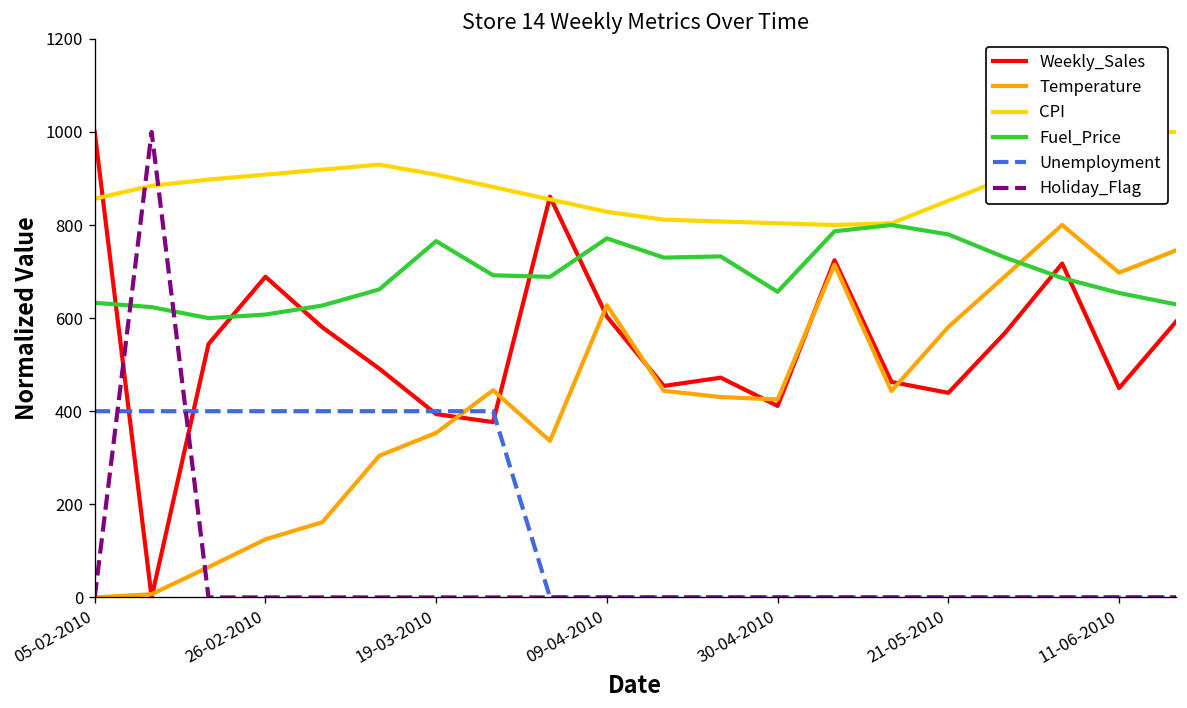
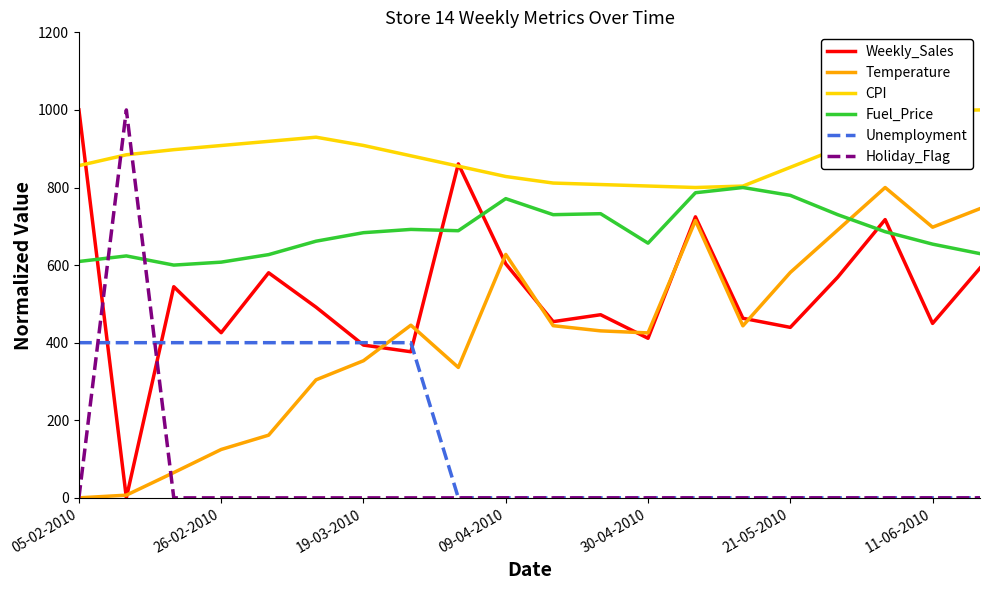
  {
    "Weekly_Sales": {
      "05-02-2010": 1000,
-     "26-02-2010": 690,
+     "26-02-2010": 430,
      "09-04-2010": 600,
      "30-04-2010": 410,
      "21-05-2010": 440,
      "11-06-2010": 450
    },
    "Fuel_Price": {
-     "05-02-2010": 630,
+     "05-02-2010": 610,
      "26-02-2010": 610,
-     "19-03-2010": 770,
+     "19-03-2010": 680,
      "09-04-2010": 770,
      "30-04-2010": 660,
      "21-05-2010": 780,
      "11-06-2010": 650
    },
    "Unemployment": {
      "05-02-2010": 400,
      "26-02-2010": 400
    },
    "Holiday_Flag": {
      "26-02-2010": 0,
      "19-03-2010": 0
    }
  }
